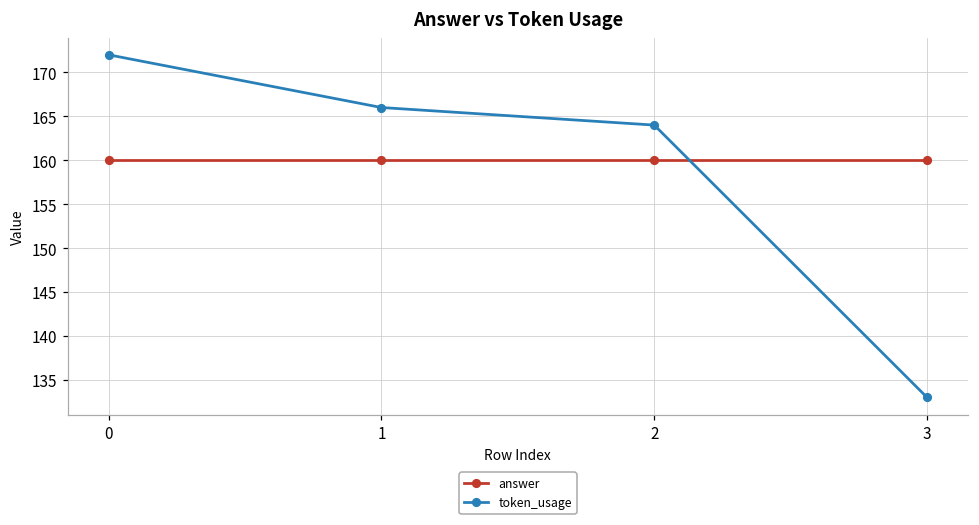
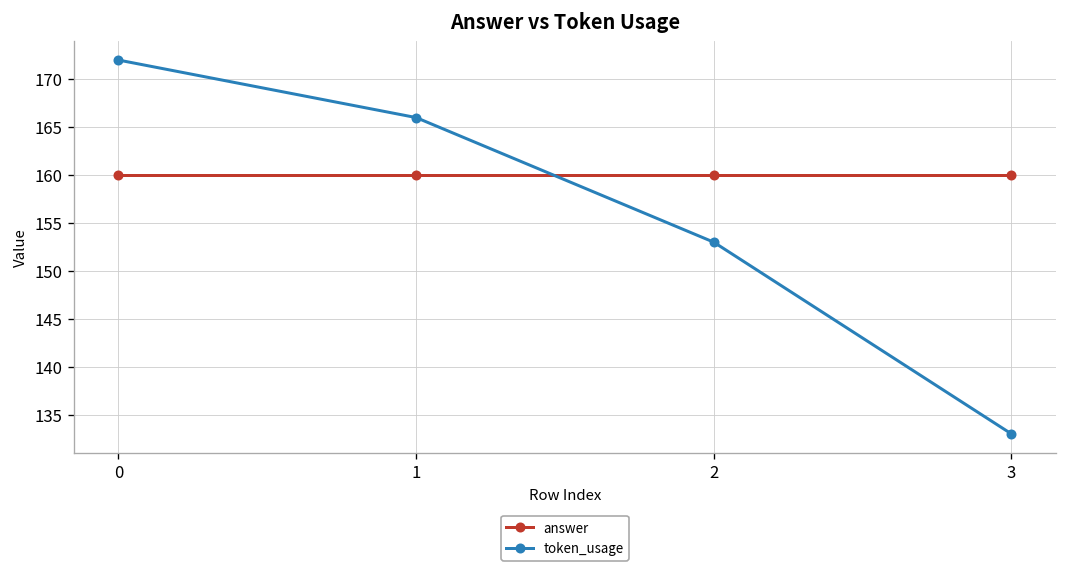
  {
    "answer": {
      "0": 160,
      "1": 160,
      "2": 160,
      "3": 160
    },
    "token_usage": {
      "0": 172,
      "1": 166,
-     "2": 164,
+     "2": 153,
      "3": 133
    }
  }
